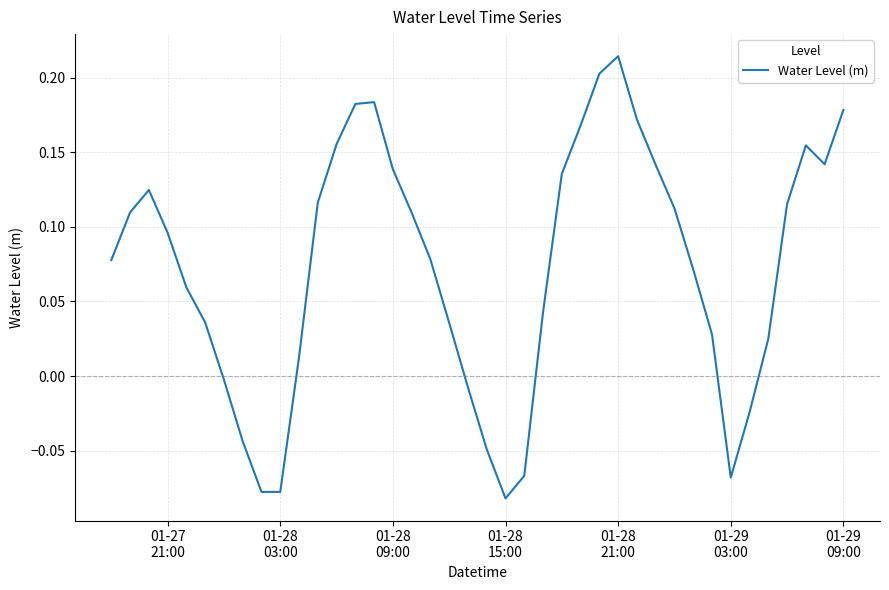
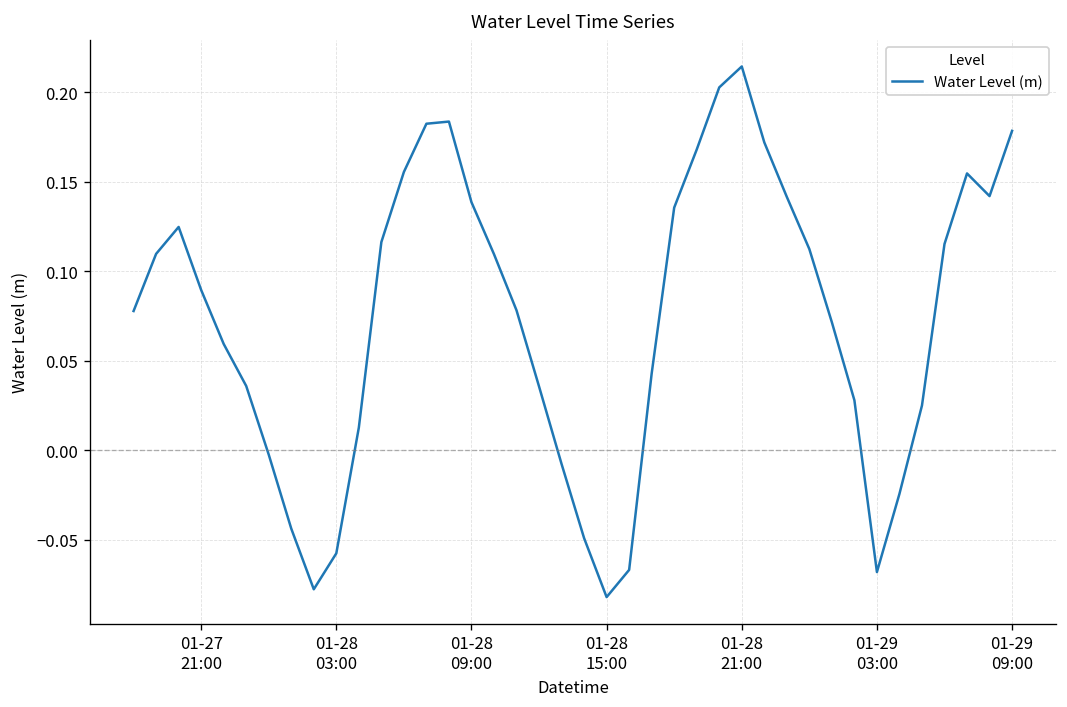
  {
-   "01-27 21:00": 0.096,
-   "01-28 03:00": -0.078,
+   "01-27 21:00": 0.090,
+   "01-28 03:00": -0.057,
    "01-28 09:00": 0.138,
    "01-28 15:00": -0.082,
    "01-28 21:00": 0.214,
    "01-29 03:00": -0.068,
    "01-29 09:00": 0.178
  }
